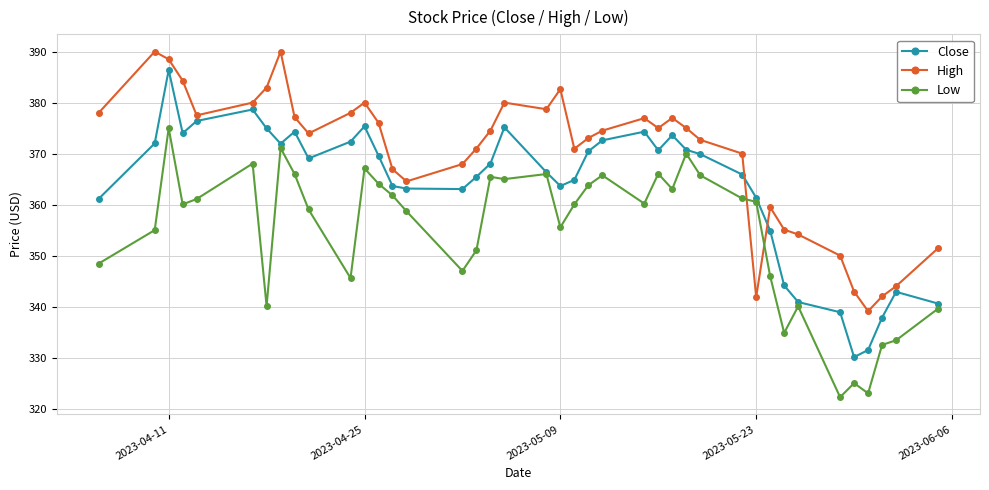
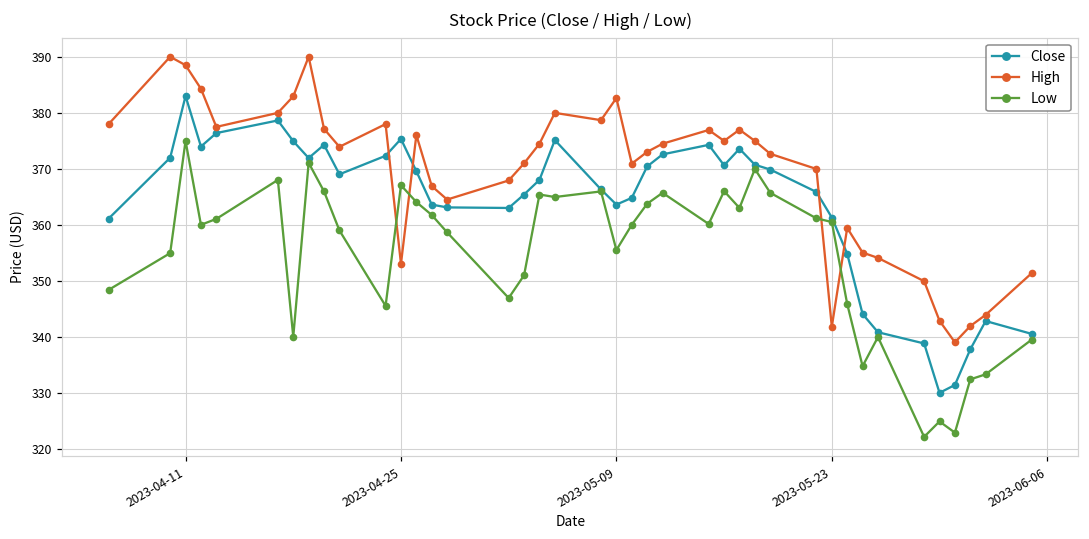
  {
    "Close": {
-     "2023-04-11": 386,
+     "2023-04-11": 383,
      "2023-04-25": 375,
      "2023-05-09": 364,
      "2023-05-23": 361
    },
    "High": {
      "2023-04-11": 389,
-     "2023-04-25": 380,
+     "2023-04-25": 353,
      "2023-05-09": 383,
      "2023-05-23": 342
    },
    "Low": {
      "2023-04-11": 375,
      "2023-04-25": 367,
      "2023-05-09": 356,
      "2023-05-23": 361
    }
  }
